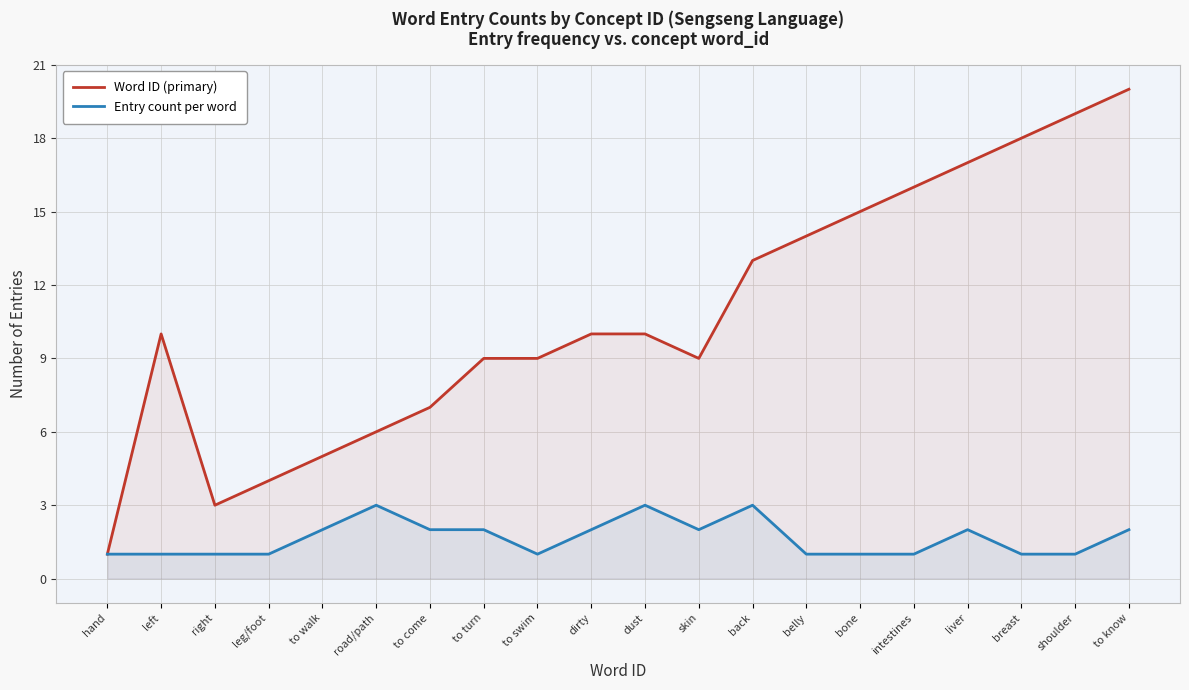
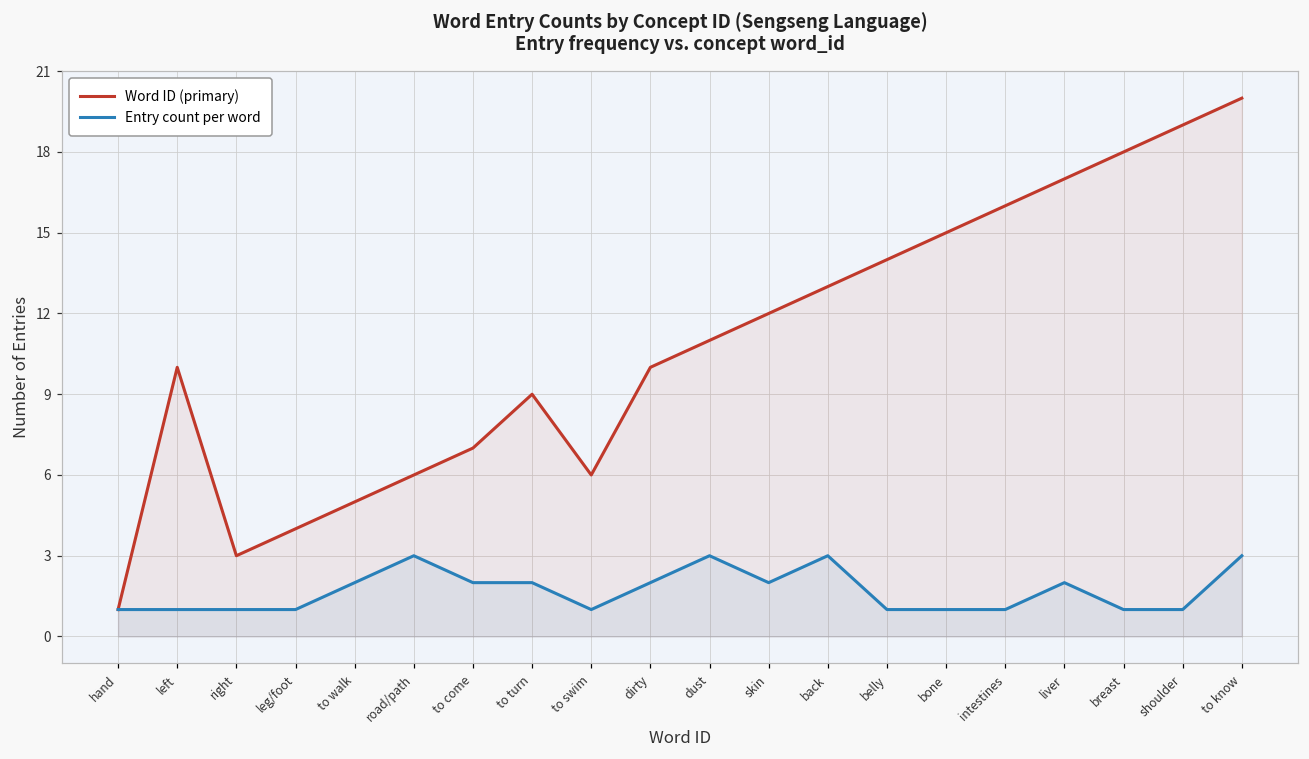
  {
    "Word ID (primary)": {
      "left": 10,
      "right": 3,
      "leg/foot": 4,
      "to walk": 5,
      "road/path": 6,
      "to come": 7,
      "to turn": 9,
-     "to swim": 9,
+     "to swim": 6,
      "dirty": 10,
-     "dust": 10,
-     "skin": 9,
+     "dust": 11,
+     "skin": 12,
      "back": 13,
      "belly": 14,
      "bone": 15,
      "intestines": 16,
      "liver": 17,
      "breast": 18,
      "shoulder": 19,
      "to know": 20
    },
    "Entry count per word": {
      "left": 1,
      "right": 1,
      "leg/foot": 1,
      "to walk": 2,
      "road/path": 3,
      "to come": 2,
      "to turn": 2,
      "to swim": 1,
      "dirty": 2,
      "dust": 3,
      "skin": 2,
      "back": 3,
      "belly": 1,
      "bone": 1,
      "intestines": 1,
      "liver": 2,
      "breast": 1,
      "shoulder": 1,
-     "to know": 2
+     "to know": 3
    }
  }
